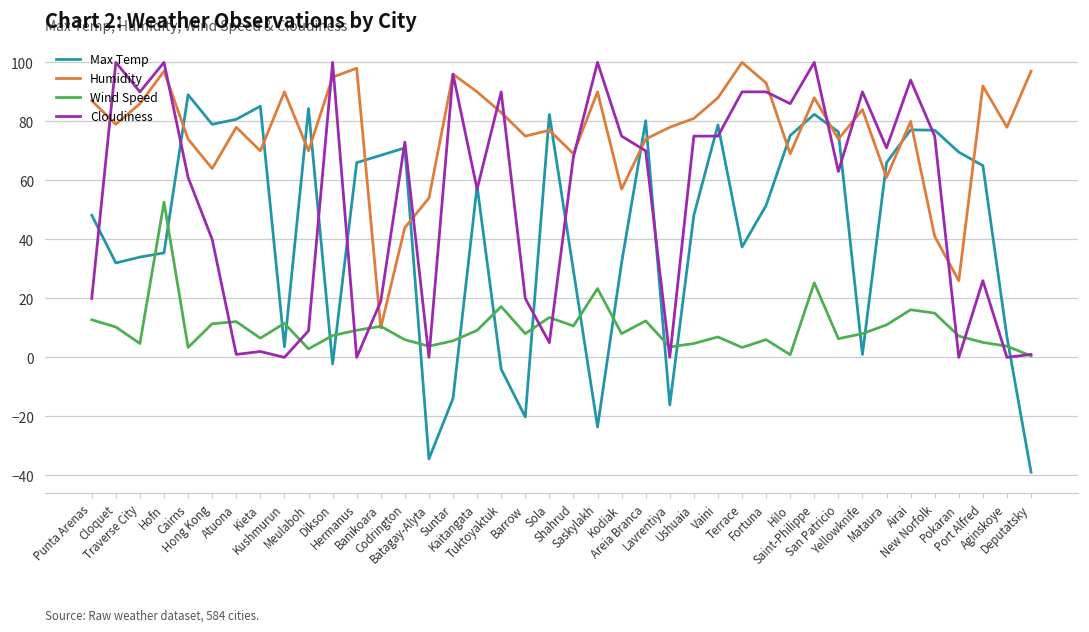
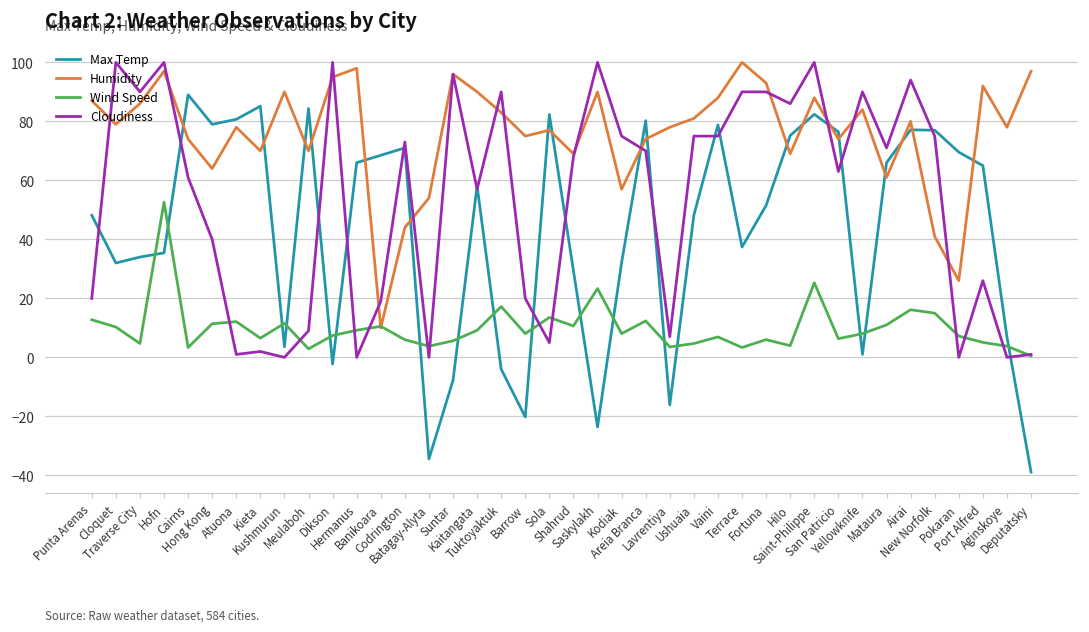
  {
    "Max Temp": {
      "Punta Arenas": 48,
      "Cloquet": 32,
      "Traverse City": 34,
      "Hofn": 35,
      "Cairns": 89,
      "Hong Kong": 79,
      "Atuona": 81,
      "Kieta": 85,
      "Kushmurun": 4,
      "Meulaboh": 84,
      "Dikson": -2,
      "Hermanus": 66,
      "Banikoara": 69,
      "Codrington": 71,
      "Batagay-Alyta": -34,
-     "Suntar": -14,
+     "Suntar": -8,
      "Kaitangata": 58,
      "Tuktoyaktuk": -4,
      "Barrow": -20,
      "Sola": 82,
      "Shahrud": 29,
      "Saskylakh": -24,
      "Kodiak": 32,
      "Areia Branca": 80,
      "Lavrentiya": -16,
      "Ushuaia": 48,
      "Vaini": 79,
      "Terrace": 37,
      "Fortuna": 52,
      "Hilo": 75,
      "Saint-Philippe": 82,
      "San Patricio": 76,
      "Yellowknife": 1,
      "Mataura": 66,
      "Airai": 77,
      "New Norfolk": 77,
      "Pokaran": 70,
      "Port Alfred": 65,
      "Aginskoye": 7,
      "Deputatsky": -39
    },
    "Humidity": {
      "Punta Arenas": 87,
      "Cloquet": 79,
      "Traverse City": 86,
      "Hofn": 97,
      "Cairns": 74,
      "Hong Kong": 64,
      "Atuona": 78,
      "Kieta": 70,
      "Kushmurun": 90,
      "Meulaboh": 70,
      "Dikson": 95,
      "Hermanus": 98,
      "Codrington": 44,
      "Batagay-Alyta": 54,
      "Kaitangata": 90,
      "Tuktoyaktuk": 83,
      "Barrow": 75,
      "Sola": 77,
      "Shahrud": 69,
      "Saskylakh": 90,
      "Kodiak": 57,
      "Areia Branca": 74,
      "Lavrentiya": 78,
      "Ushuaia": 81,
      "Vaini": 88,
      "Terrace": 100,
      "Fortuna": 93,
      "Hilo": 69,
      "Saint-Philippe": 88,
      "San Patricio": 74,
      "Yellowknife": 84,
      "Mataura": 61,
      "Airai": 80,
      "New Norfolk": 41,
      "Pokaran": 26,
      "Port Alfred": 92,
      "Aginskoye": 78,
      "Deputatsky": 97
    },
    "Wind Speed": {
      "Punta Arenas": 13,
      "Cloquet": 10,
      "Traverse City": 5,
      "Hofn": 53,
      "Cairns": 3,
      "Hong Kong": 11,
      "Atuona": 12,
      "Kieta": 7,
      "Kushmurun": 12,
      "Meulaboh": 3,
      "Dikson": 7,
      "Hermanus": 9,
      "Codrington": 6,
      "Batagay-Alyta": 4,
      "Suntar": 6,
      "Kaitangata": 9,
      "Tuktoyaktuk": 17,
      "Barrow": 8,
      "Sola": 14,
      "Shahrud": 11,
      "Saskylakh": 23,
      "Kodiak": 8,
      "Areia Branca": 12,
      "Lavrentiya": 4,
      "Ushuaia": 5,
      "Vaini": 7,
      "Terrace": 3,
      "Fortuna": 6,
-     "Hilo": 1,
+     "Hilo": 4,
      "Saint-Philippe": 25,
      "San Patricio": 6,
      "Yellowknife": 8,
      "Mataura": 11,
      "Airai": 16,
      "New Norfolk": 15,
      "Pokaran": 7,
      "Port Alfred": 5,
      "Aginskoye": 4
    },
    "Cloudiness": {
      "Punta Arenas": 20,
      "Cloquet": 100,
      "Traverse City": 90,
      "Hofn": 100,
      "Cairns": 61,
      "Hong Kong": 40,
      "Atuona": 1,
      "Kieta": 2,
      "Kushmurun": 0,
      "Meulaboh": 9,
      "Dikson": 100,
      "Hermanus": 0,
      "Banikoara": 19,
      "Codrington": 73,
      "Batagay-Alyta": 0,
      "Kaitangata": 57,
      "Tuktoyaktuk": 90,
      "Barrow": 20,
      "Sola": 5,
      "Shahrud": 68,
      "Saskylakh": 100,
      "Kodiak": 75,
      "Areia Branca": 70,
-     "Lavrentiya": 0,
+     "Lavrentiya": 7,
      "Ushuaia": 75,
      "Vaini": 75,
      "Terrace": 90,
      "Fortuna": 90,
      "Hilo": 86,
      "Saint-Philippe": 100,
      "San Patricio": 63,
      "Yellowknife": 90,
      "Mataura": 71,
      "Airai": 94,
      "New Norfolk": 75,
      "Pokaran": 0,
      "Port Alfred": 26,
      "Aginskoye": 0
    }
  }
